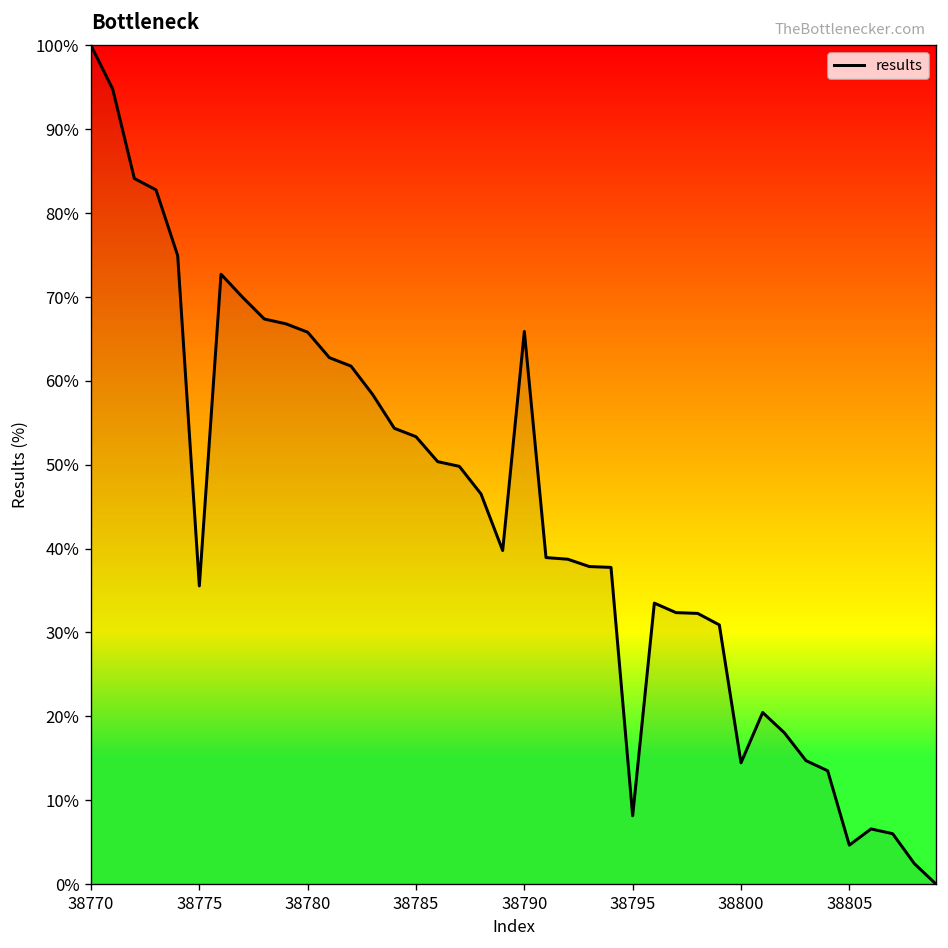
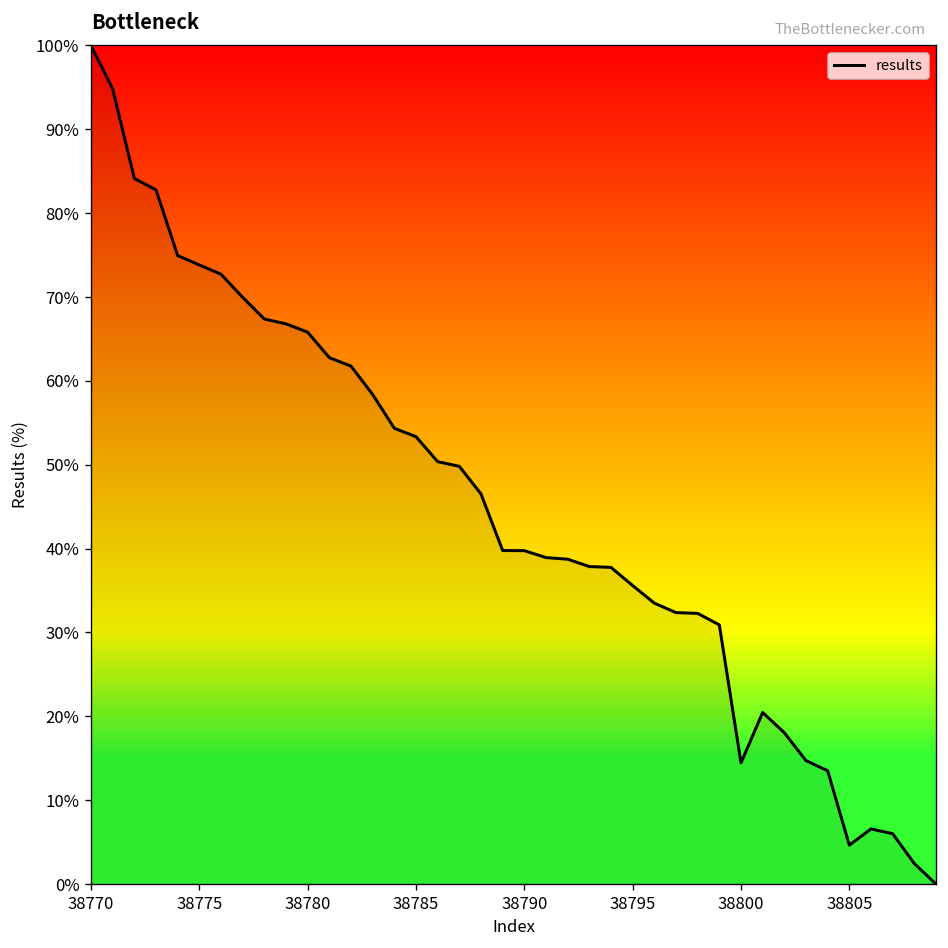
  {
    "38770": "100%",
-   "38775": "36%",
+   "38775": "74%",
    "38780": "66%",
    "38785": "53%",
-   "38790": "66%",
-   "38795": "8%",
+   "38790": "40%",
+   "38795": "36%",
    "38800": "14%",
    "38805": "5%"
  }
